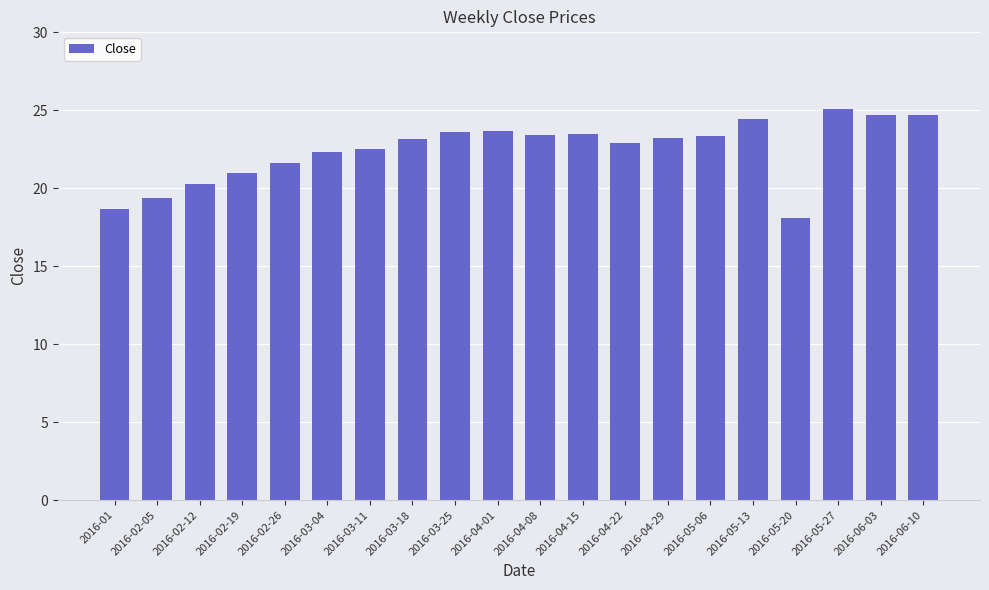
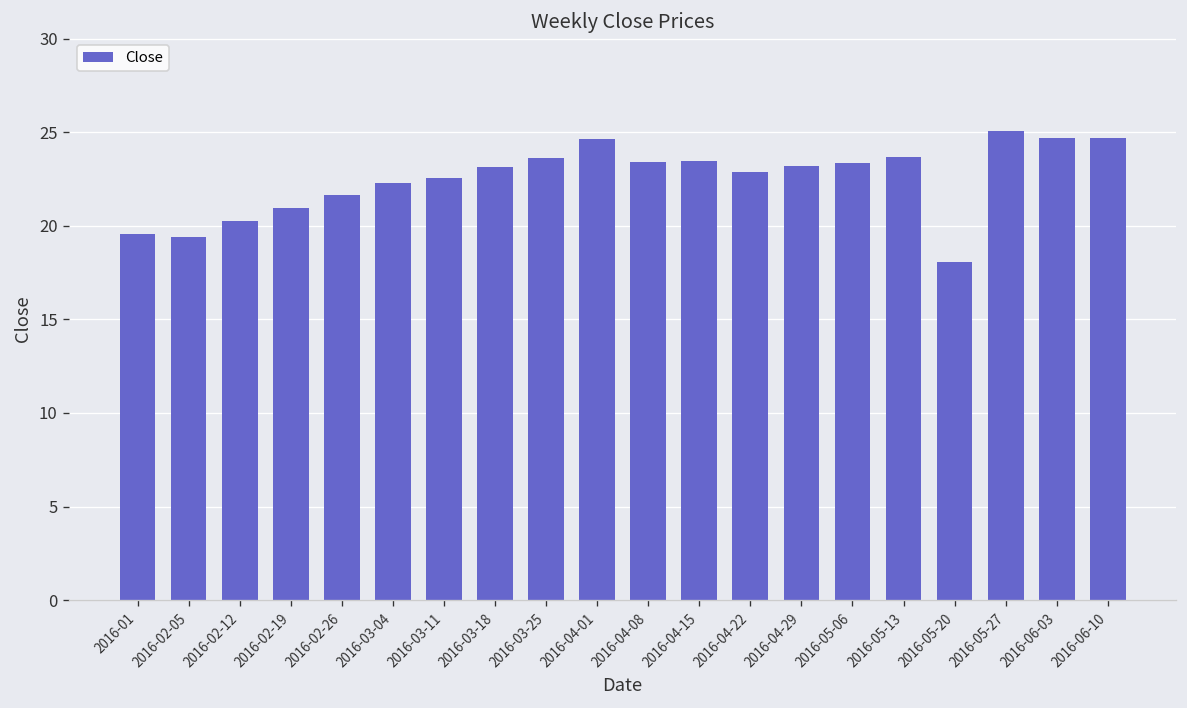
  {
-   "2016-01": 18.7,
+   "2016-01": 19.6,
    "2016-02-05": 19.4,
    "2016-02-12": 20.3,
    "2016-02-19": 21.0,
    "2016-02-26": 21.6,
    "2016-03-04": 22.3,
    "2016-03-11": 22.5,
    "2016-03-18": 23.2,
    "2016-03-25": 23.6,
-   "2016-04-01": 23.6,
+   "2016-04-01": 24.7,
    "2016-04-08": 23.4,
    "2016-04-15": 23.5,
    "2016-04-22": 22.9,
    "2016-04-29": 23.2,
    "2016-05-06": 23.4,
-   "2016-05-13": 24.4,
+   "2016-05-13": 23.7,
    "2016-05-20": 18.1,
    "2016-05-27": 25.1,
    "2016-06-03": 24.7,
    "2016-06-10": 24.7
  }
